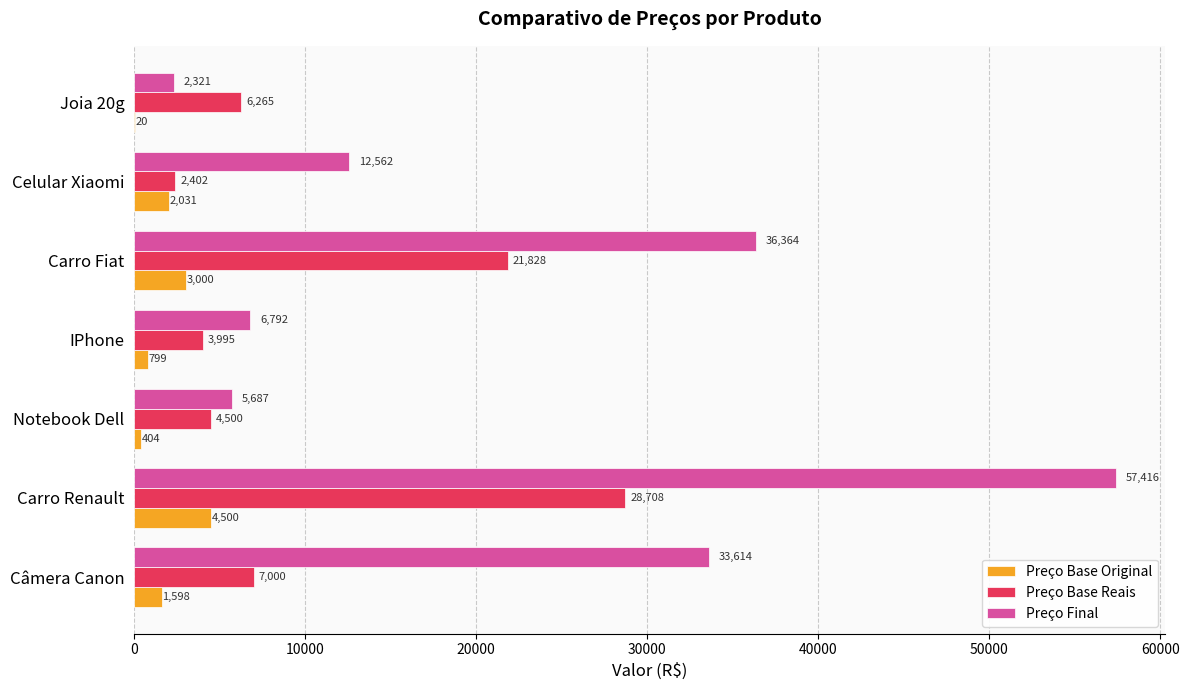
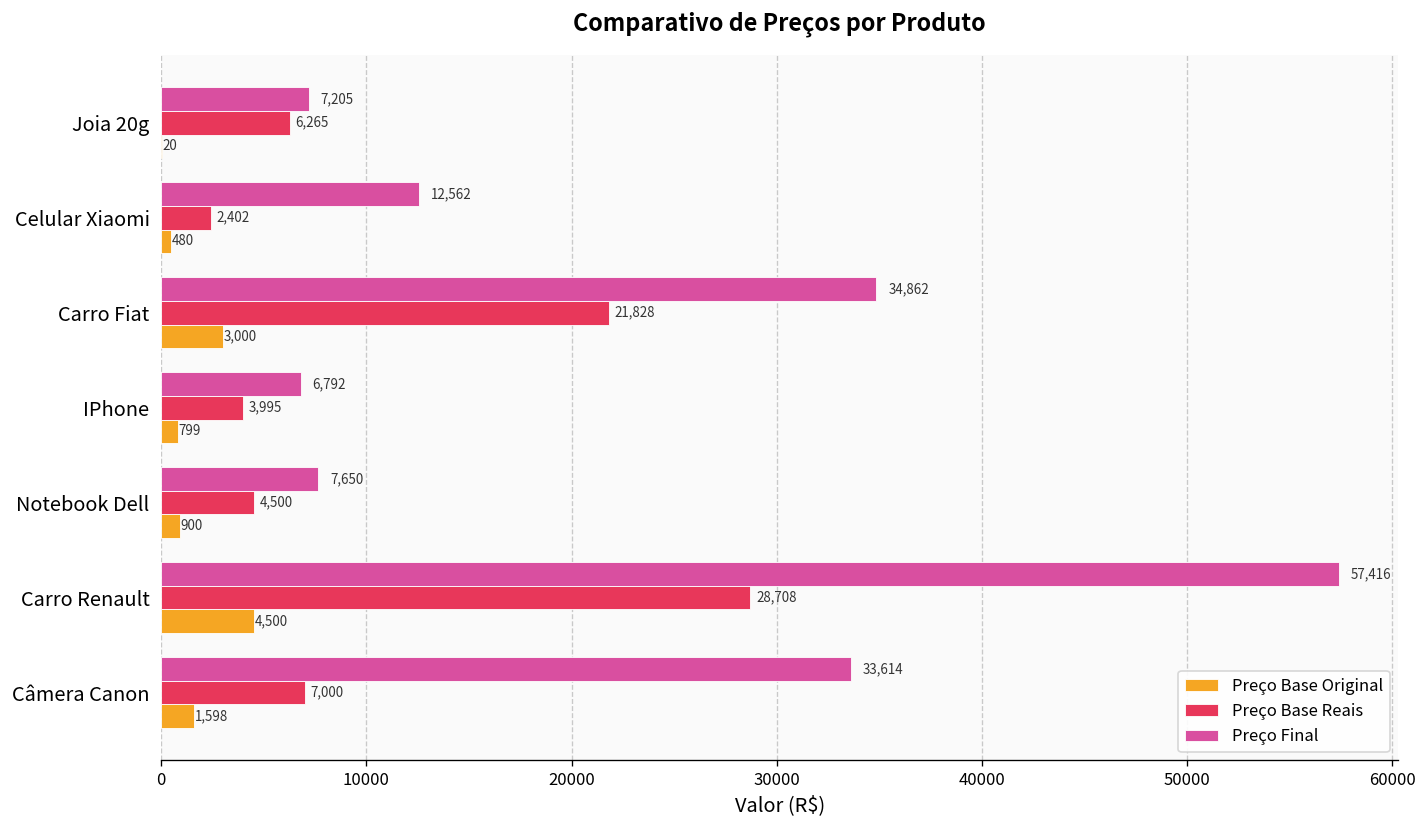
  {
    "Preço Base Original": {
      "Joia 20g": "20",
-     "Celular Xiaomi": "2,031",
+     "Celular Xiaomi": "480",
      "Carro Fiat": "3,000",
      "IPhone": "799",
-     "Notebook Dell": "404",
+     "Notebook Dell": "900",
      "Carro Renault": "4,500",
      "Câmera Canon": "1,598"
    },
    "Preço Base Reais": {
      "Joia 20g": "6,265",
      "Celular Xiaomi": "2,402",
      "Carro Fiat": "21,828",
      "IPhone": "3,995",
      "Notebook Dell": "4,500",
      "Carro Renault": "28,708",
      "Câmera Canon": "7,000"
    },
    "Preço Final": {
-     "Joia 20g": "2,321",
+     "Joia 20g": "7,205",
      "Celular Xiaomi": "12,562",
-     "Carro Fiat": "36,364",
+     "Carro Fiat": "34,862",
      "IPhone": "6,792",
-     "Notebook Dell": "5,687",
+     "Notebook Dell": "7,650",
      "Carro Renault": "57,416",
      "Câmera Canon": "33,614"
    }
  }
